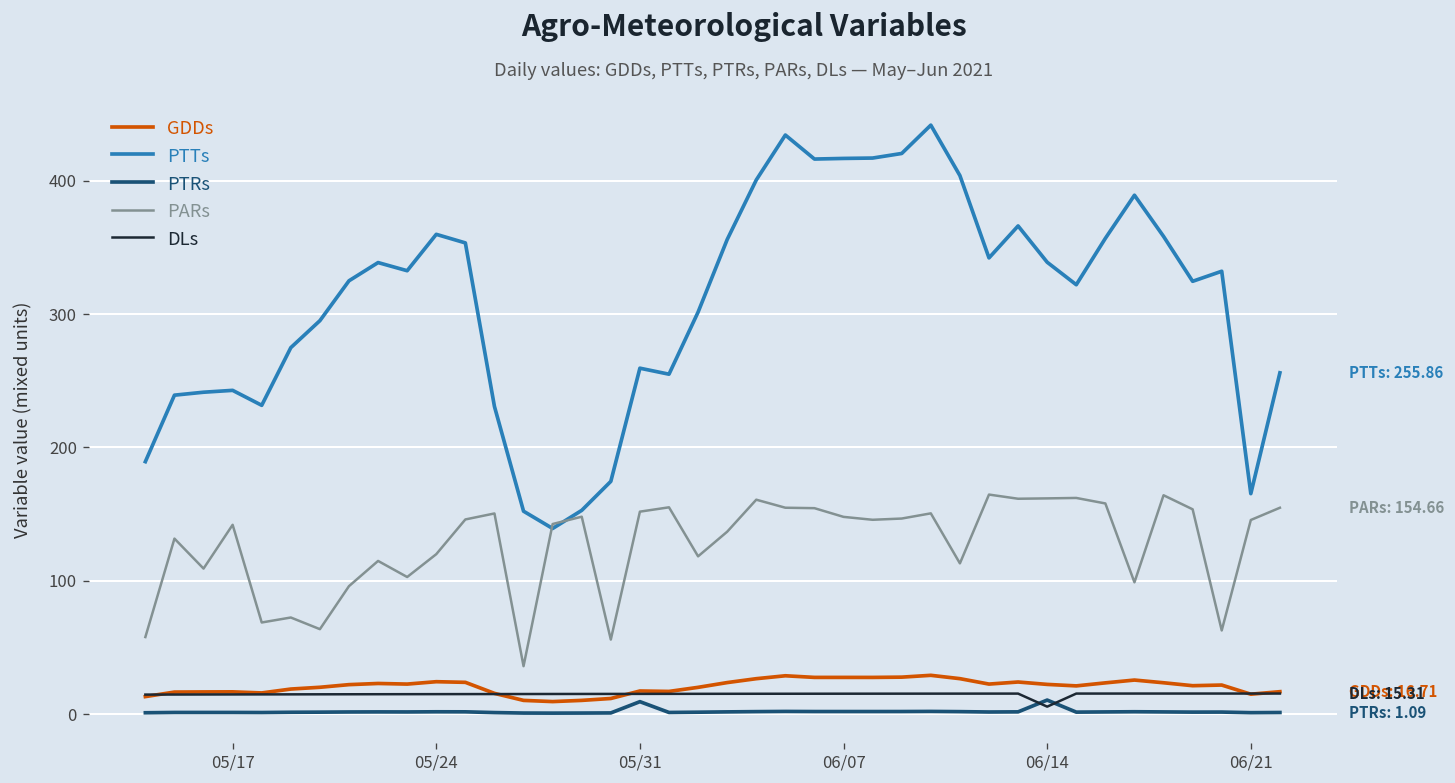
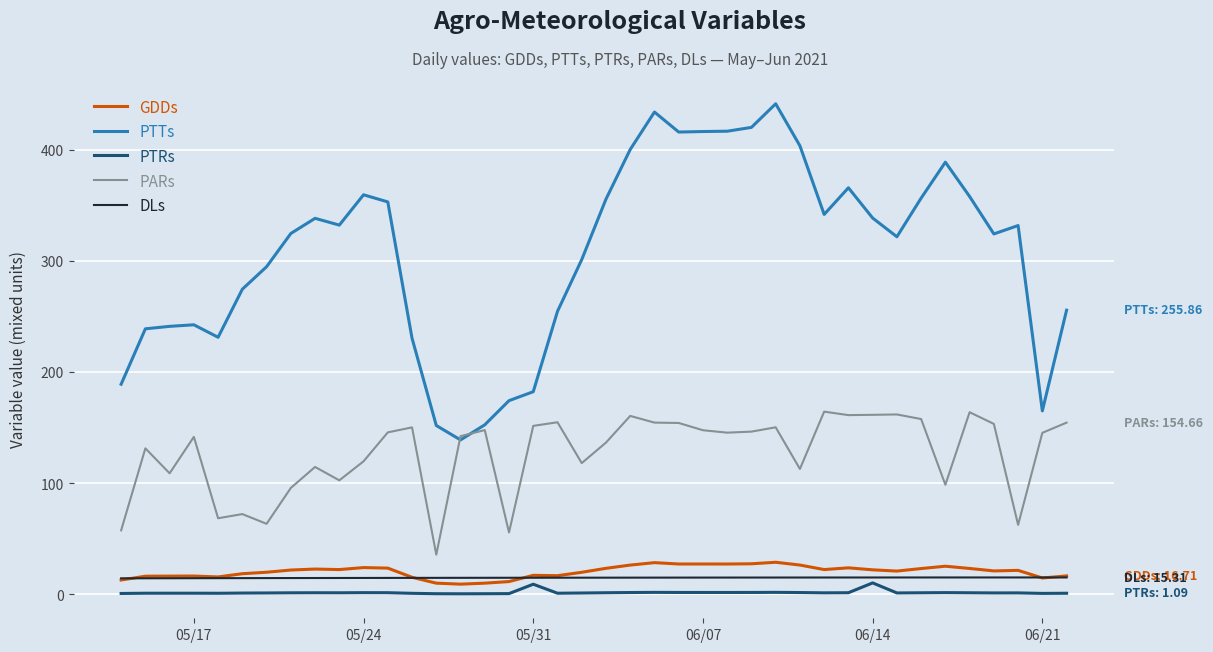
  {
    "GDDs": {
      "05/24": 24,
      "06/07": 27,
      "06/14": 22
    },
    "PTTs": {
      "05/17": 243,
      "05/24": 360,
-     "05/31": 259,
+     "05/31": 182,
      "06/07": 417,
      "06/14": 339,
      "06/21": 165
    },
    "PTRs": {
      "05/17": 1,
      "05/24": 2,
      "05/31": 9,
      "06/07": 2,
      "06/14": 10,
      "06/21": 1
    },
    "PARs": {
      "05/17": 142,
      "05/24": 120,
      "05/31": 152,
      "06/07": 148,
      "06/14": 162,
      "06/21": 145
    },
    "DLs": {
      "05/24": 15,
      "06/07": 15,
-     "06/14": 5
+     "06/14": 15
    }
  }
